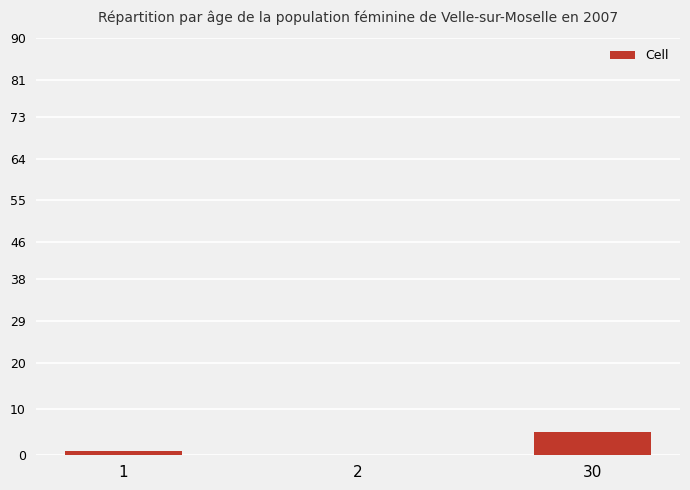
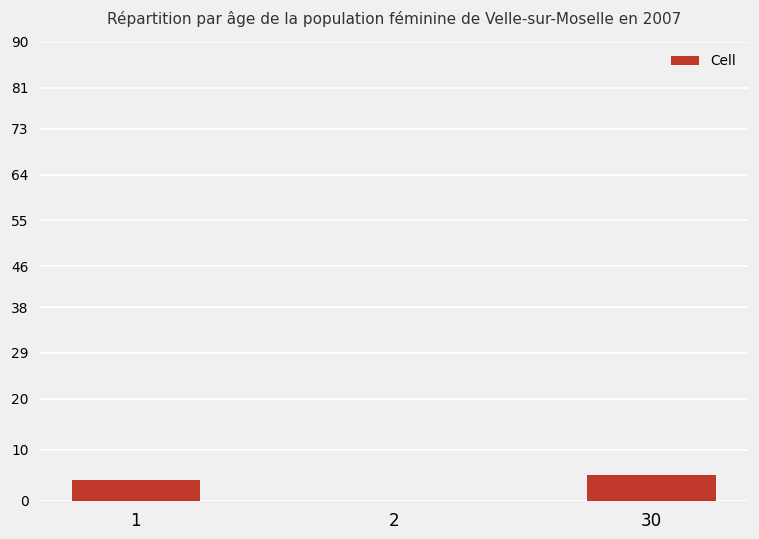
  {
-   "1": 1,
+   "1": 4,
    "2": 0,
    "30": 5
  }
